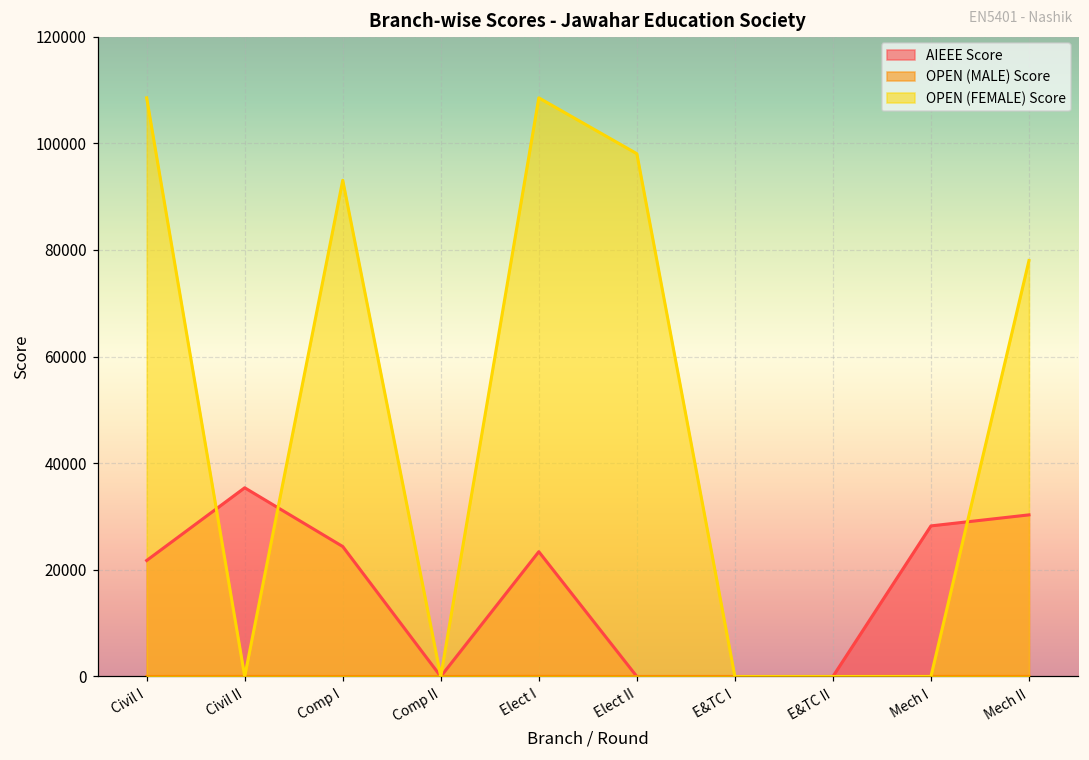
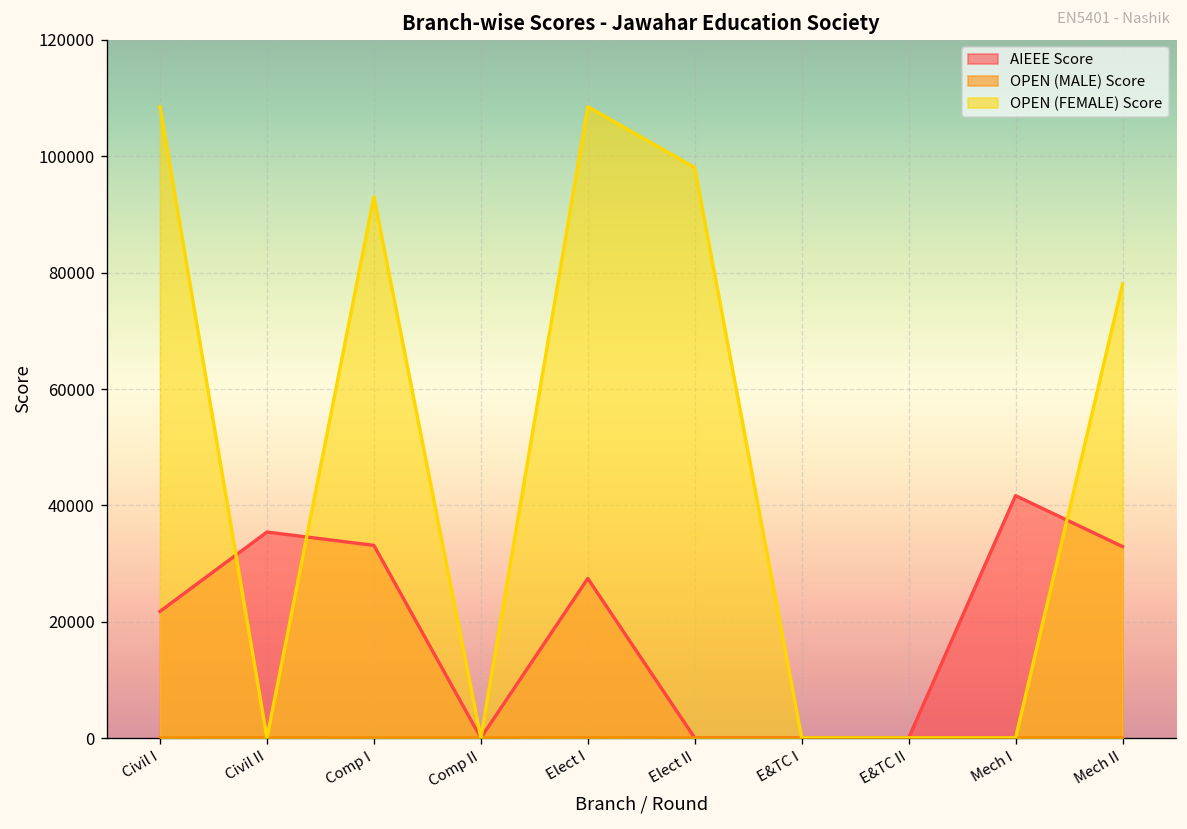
  {
    "AIEEE Score": {
      "Civil I": 22000,
      "Civil II": 35000,
-     "Comp I": 24000,
-     "Elect I": 23000,
-     "Mech I": 28000,
-     "Mech II": 30000
+     "Comp I": 33000,
+     "Elect I": 27000,
+     "Mech I": 42000,
+     "Mech II": 33000
    },
    "OPEN (MALE) Score": {
      "Civil I": 0,
      "Comp I": 0,
      "Elect I": 0,
      "Mech II": 0
    },
    "OPEN (FEMALE) Score": {
      "Civil I": 109000,
      "Comp I": 93000,
      "Elect I": 109000,
      "Elect II": 98000,
      "Mech II": 78000
    }
  }
